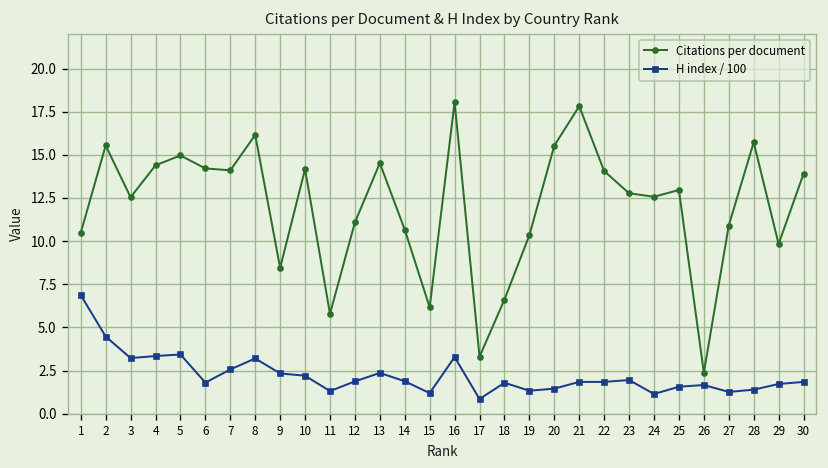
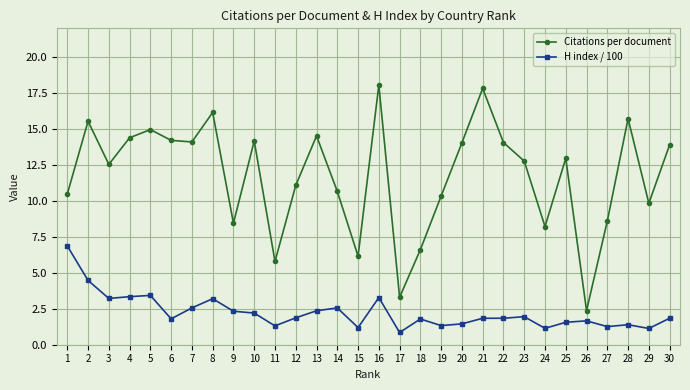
  {
    "Citations per document": {
      "1": 10.5,
      "2": 15.5,
      "3": 12.5,
      "4": 14.4,
      "5": 15.0,
      "6": 14.2,
      "7": 14.1,
      "8": 16.2,
      "9": 8.5,
      "10": 14.2,
      "11": 5.8,
      "12": 11.1,
      "13": 14.5,
      "14": 10.7,
      "15": 6.2,
      "16": 18.1,
      "17": 3.3,
      "18": 6.6,
      "19": 10.3,
-     "20": 15.5,
+     "20": 14.0,
      "21": 17.8,
      "22": 14.1,
      "23": 12.8,
-     "24": 12.6,
+     "24": 8.2,
      "25": 13.0,
      "26": 2.4,
-     "27": 10.9,
+     "27": 8.6,
      "28": 15.7,
      "29": 9.8,
      "30": 13.9
    },
    "H index / 100": {
      "1": 6.9,
      "2": 4.5,
      "3": 3.2,
      "4": 3.3,
      "5": 3.4,
      "6": 1.8,
      "7": 2.6,
      "8": 3.2,
      "9": 2.3,
      "10": 2.2,
      "11": 1.3,
      "12": 1.9,
      "13": 2.4,
-     "14": 1.9,
+     "14": 2.6,
      "15": 1.2,
      "16": 3.3,
      "17": 0.9,
      "18": 1.8,
      "19": 1.3,
      "20": 1.5,
      "21": 1.8,
      "22": 1.8,
      "23": 2.0,
      "24": 1.1,
      "25": 1.6,
      "26": 1.7,
      "27": 1.3,
      "28": 1.4,
-     "29": 1.7,
+     "29": 1.1,
      "30": 1.8
    }
  }
